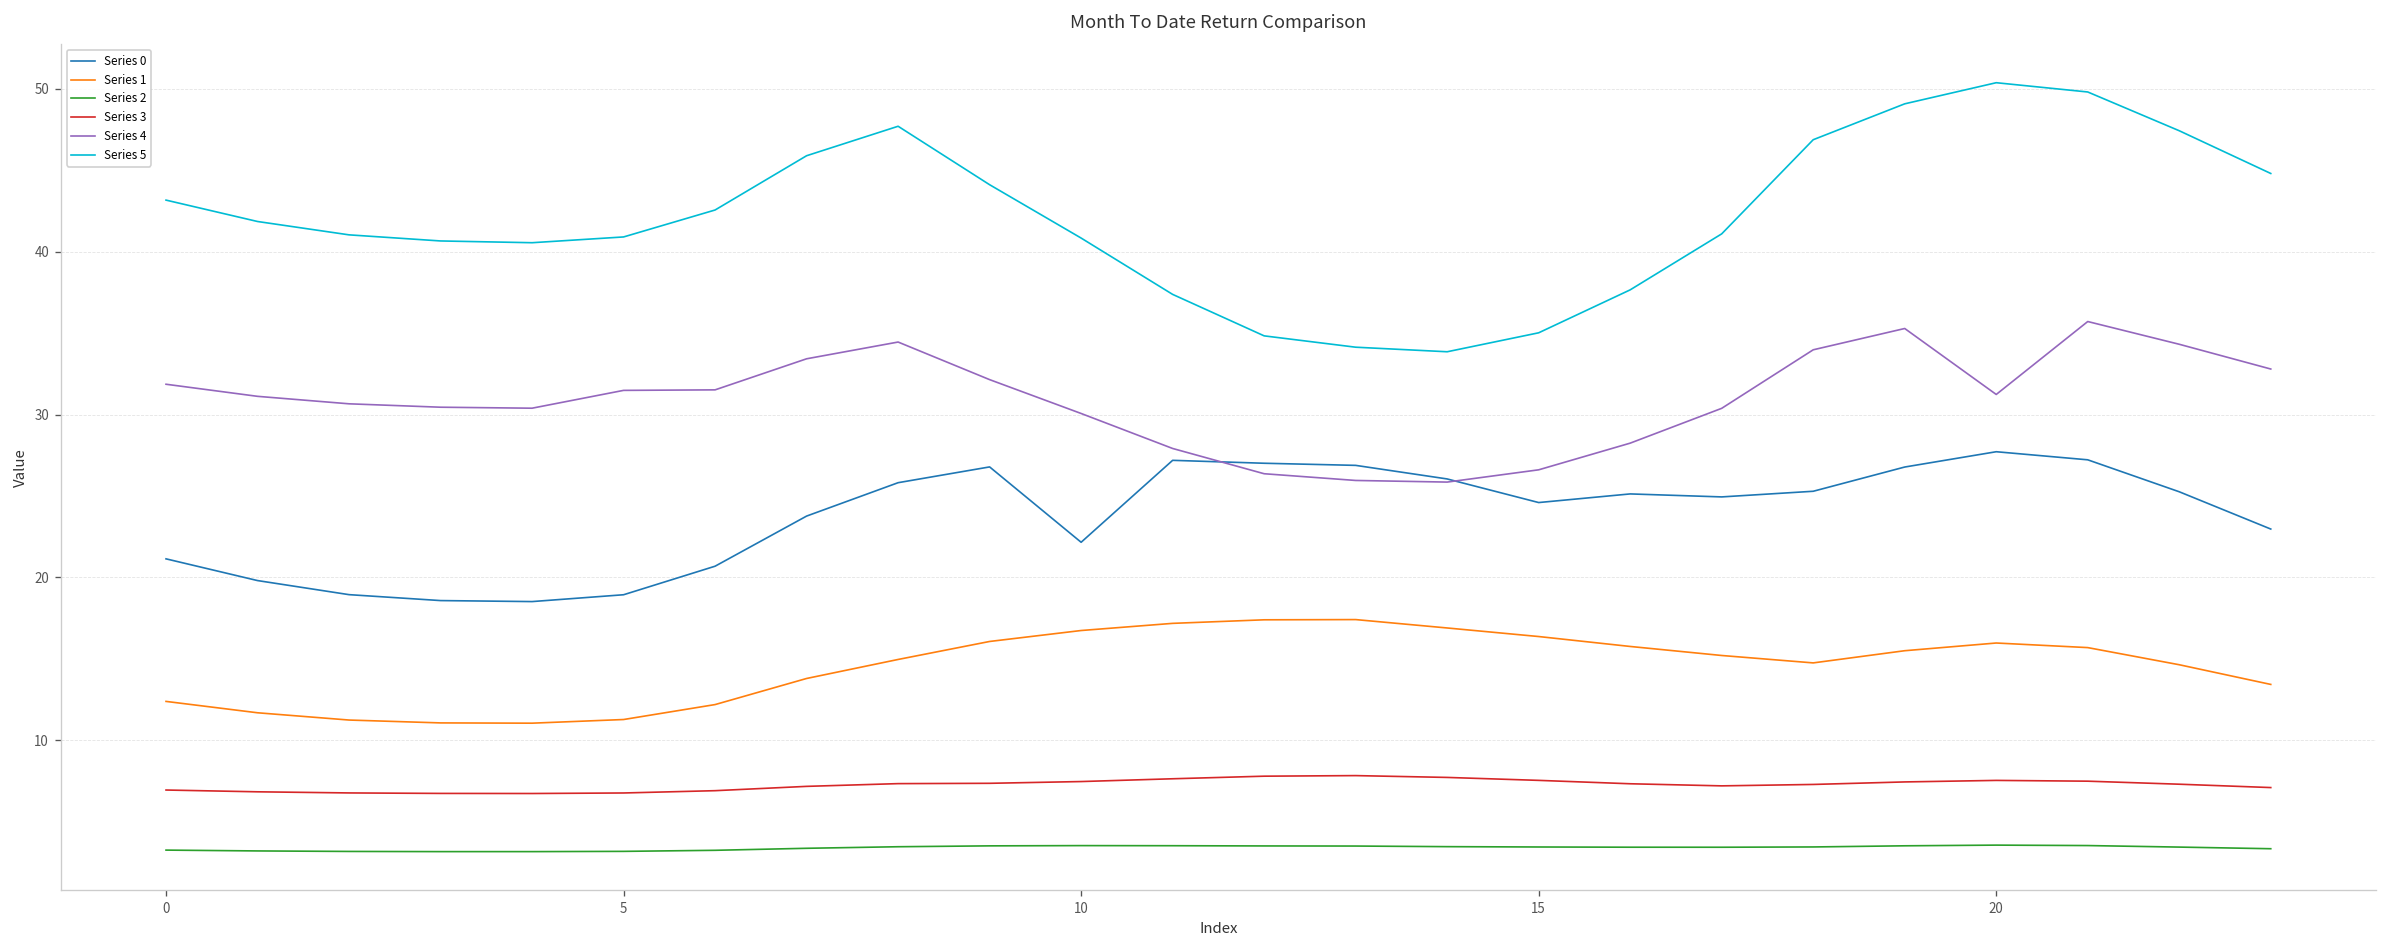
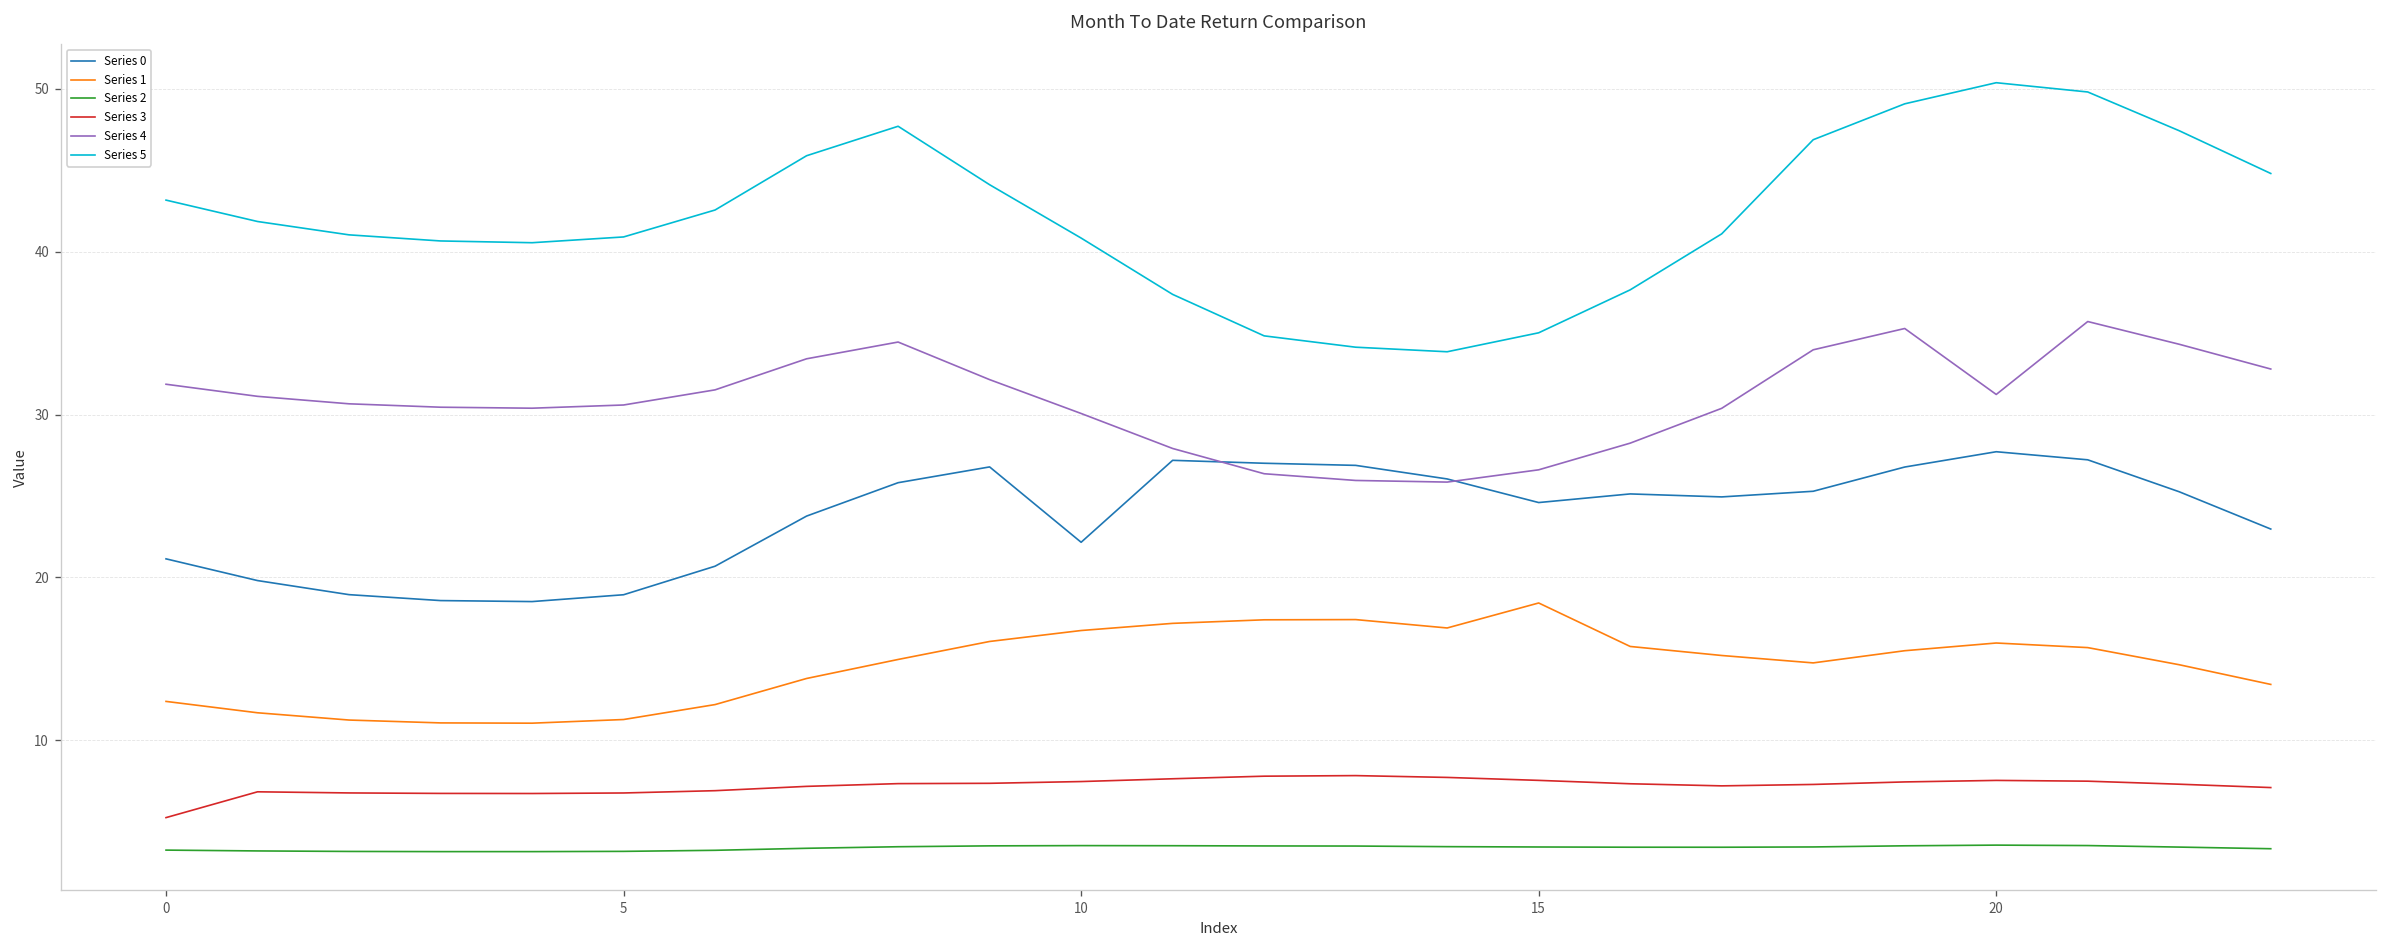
  {
    "Series 0": {
      "0": 21.1,
      "5": 18.9,
      "10": 22.2,
      "15": 24.6,
      "20": 27.7
    },
    "Series 1": {
      "0": 12.4,
      "5": 11.3,
      "10": 16.7,
-     "15": 16.4,
+     "15": 18.4,
      "20": 16.0
    },
    "Series 2": {
      "0": 3.3,
      "5": 3.2,
      "10": 3.5,
      "15": 3.4,
      "20": 3.6
    },
    "Series 3": {
-     "0": 6.9,
+     "0": 5.3,
      "5": 6.8,
      "10": 7.5,
      "15": 7.5,
      "20": 7.5
    },
    "Series 4": {
      "0": 31.9,
-     "5": 31.5,
+     "5": 30.6,
      "10": 30.1,
      "15": 26.6,
      "20": 31.2
    },
    "Series 5": {
      "0": 43.2,
      "5": 40.9,
      "10": 40.8,
      "15": 35.0,
      "20": 50.4
    }
  }
